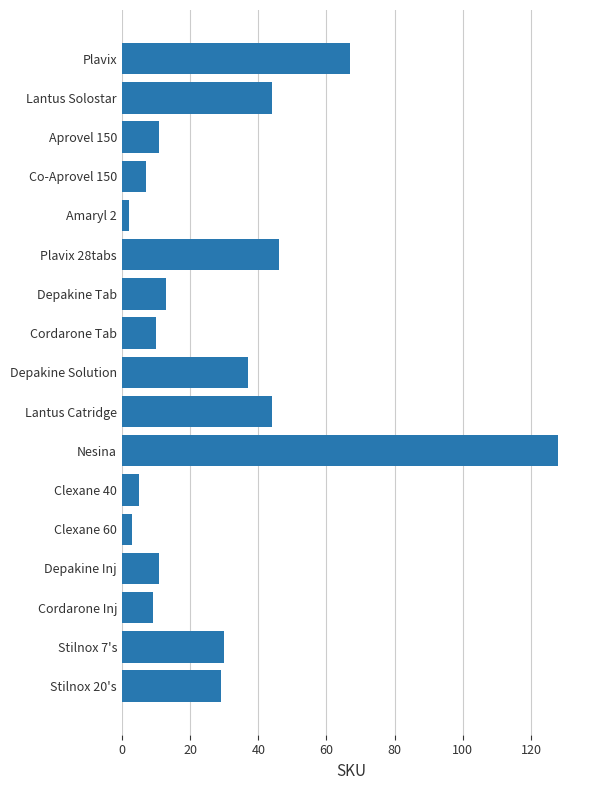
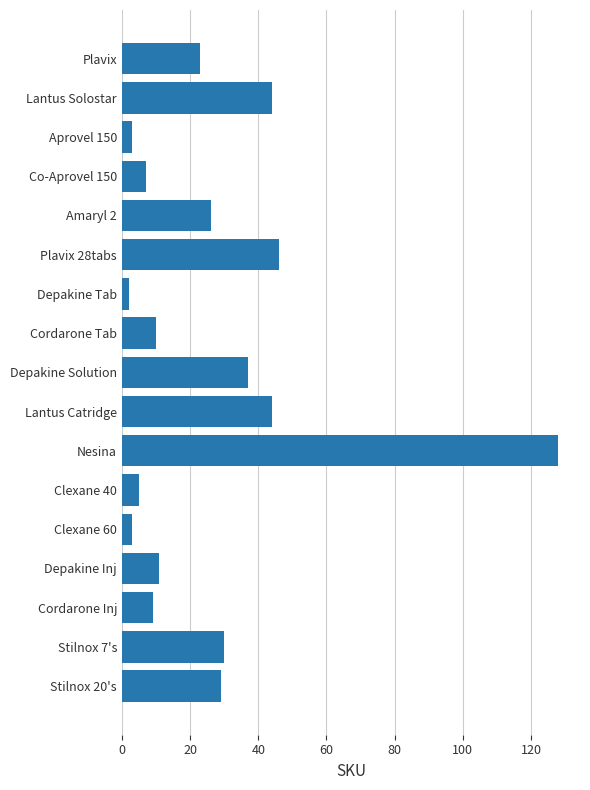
  {
-   "Plavix": 67,
+   "Plavix": 23,
    "Lantus Solostar": 44,
-   "Aprovel 150": 11,
+   "Aprovel 150": 3,
    "Co-Aprovel 150": 7,
-   "Amaryl 2": 2,
+   "Amaryl 2": 26,
    "Plavix 28tabs": 46,
-   "Depakine Tab": 13,
+   "Depakine Tab": 2,
    "Cordarone Tab": 10,
    "Depakine Solution": 37,
    "Lantus Catridge": 44,
    "Nesina": 128,
    "Clexane 40": 5,
    "Clexane 60": 3,
    "Depakine Inj": 11,
    "Cordarone Inj": 9,
    "Stilnox 7's": 30,
    "Stilnox 20's": 29
  }
